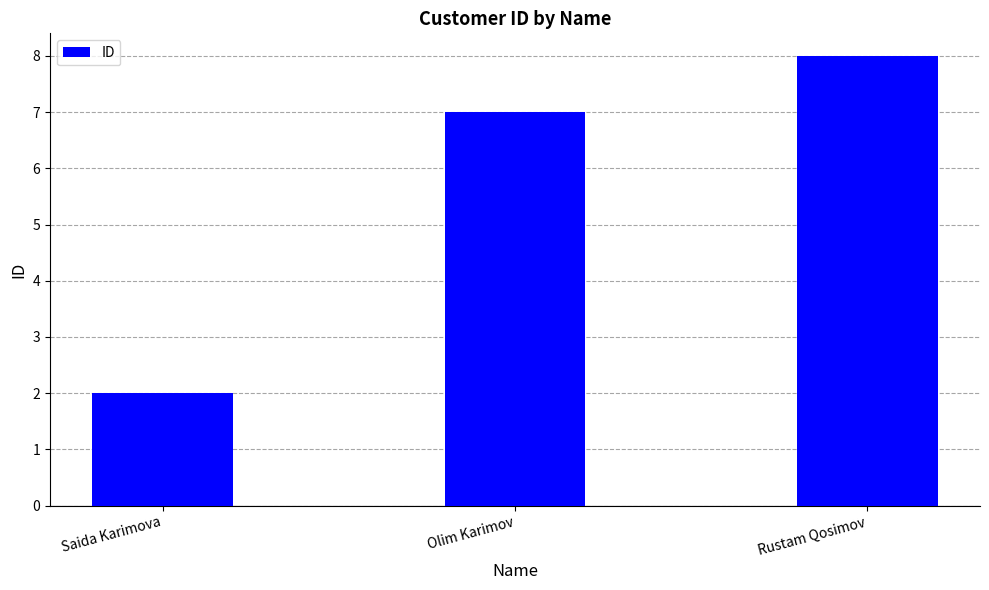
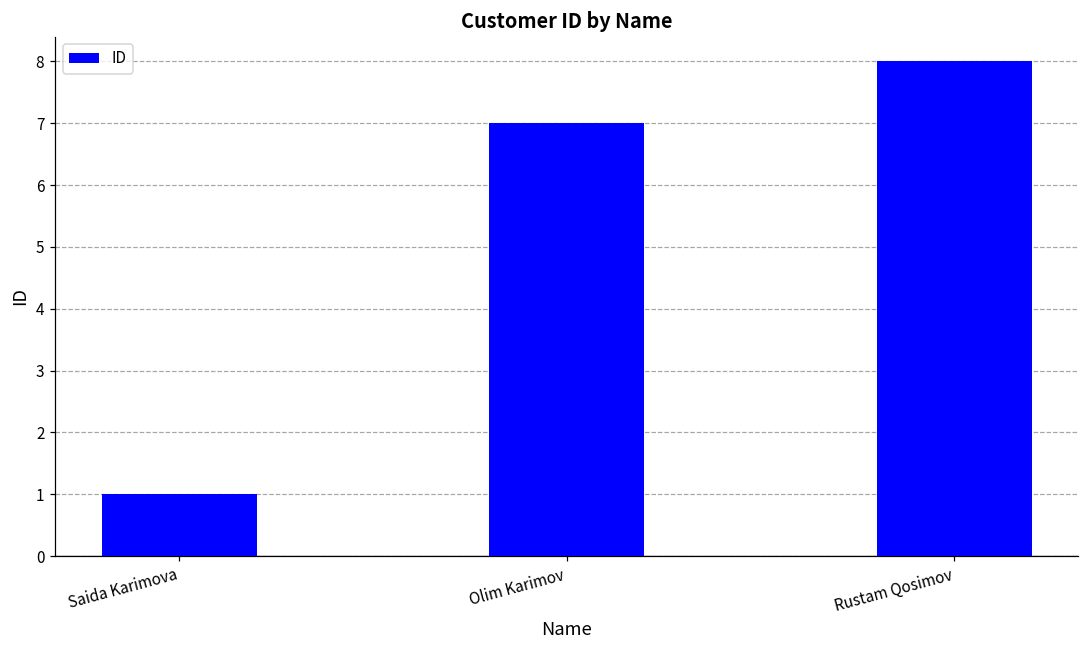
  {
-   "Saida Karimova": 2,
+   "Saida Karimova": 1,
    "Olim Karimov": 7,
    "Rustam Qosimov": 8
  }
